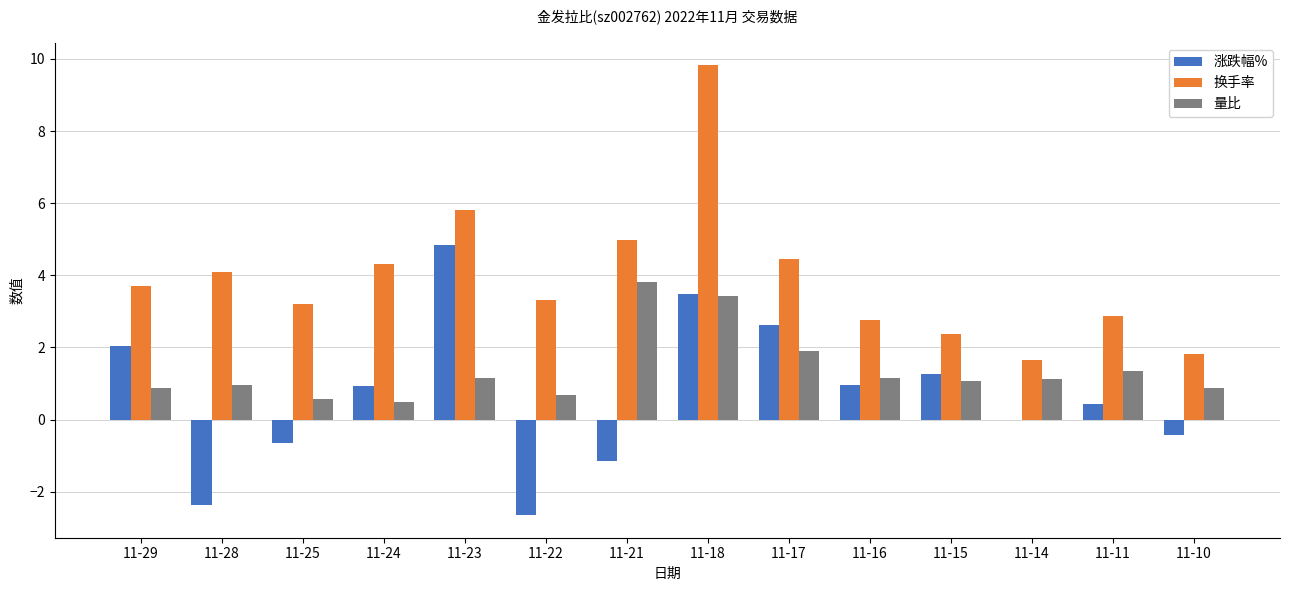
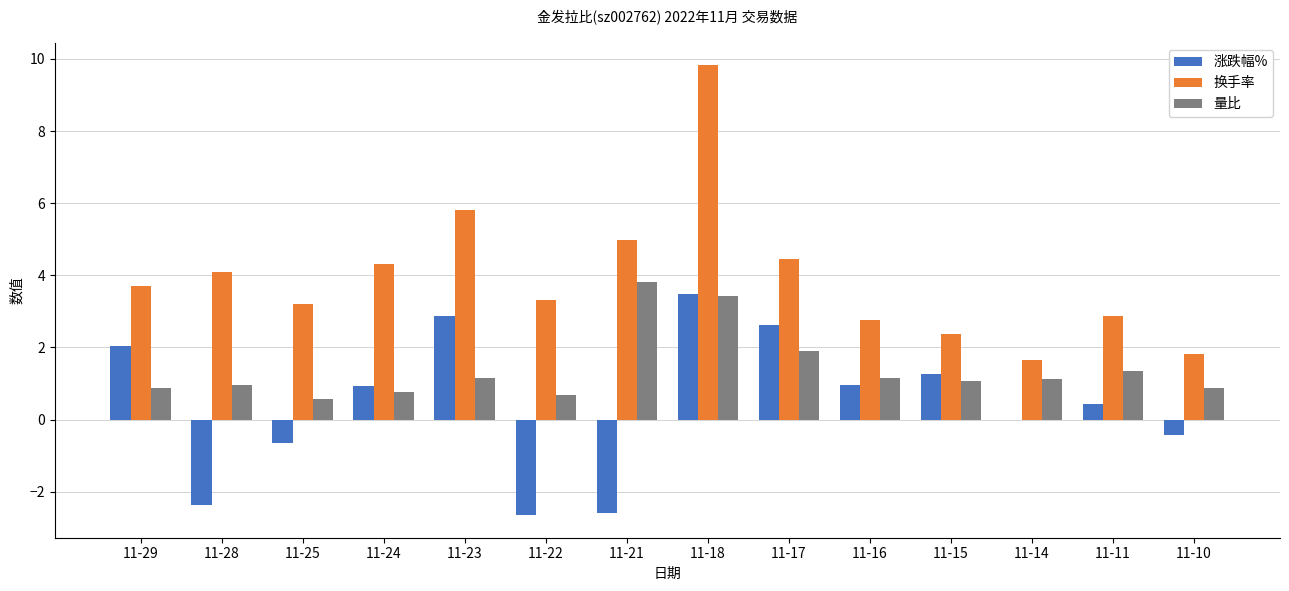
  {
    "涨跌幅%": {
      "11-29": 2.0,
      "11-28": -2.4,
      "11-25": -0.7,
      "11-24": 0.9,
-     "11-23": 4.9,
+     "11-23": 2.9,
      "11-22": -2.7,
-     "11-21": -1.2,
+     "11-21": -2.6,
      "11-18": 3.5,
      "11-17": 2.6,
      "11-16": 1.0,
      "11-15": 1.3,
      "11-14": 0.0,
      "11-11": 0.4,
      "11-10": -0.4
    },
    "换手率": {
      "11-29": 3.7,
      "11-28": 4.1,
      "11-25": 3.2,
      "11-24": 4.3,
      "11-23": 5.8,
      "11-22": 3.3,
      "11-21": 5.0,
      "11-18": 9.8,
      "11-17": 4.5,
      "11-16": 2.8,
      "11-15": 2.4,
      "11-14": 1.6,
      "11-11": 2.9,
      "11-10": 1.8
    },
    "量比": {
      "11-29": 0.9,
      "11-28": 1.0,
      "11-25": 0.6,
-     "11-24": 0.5,
+     "11-24": 0.8,
      "11-23": 1.2,
      "11-22": 0.7,
      "11-21": 3.8,
      "11-18": 3.4,
      "11-17": 1.9,
      "11-16": 1.2,
      "11-15": 1.1,
      "11-14": 1.1,
      "11-11": 1.4,
      "11-10": 0.9
    }
  }
